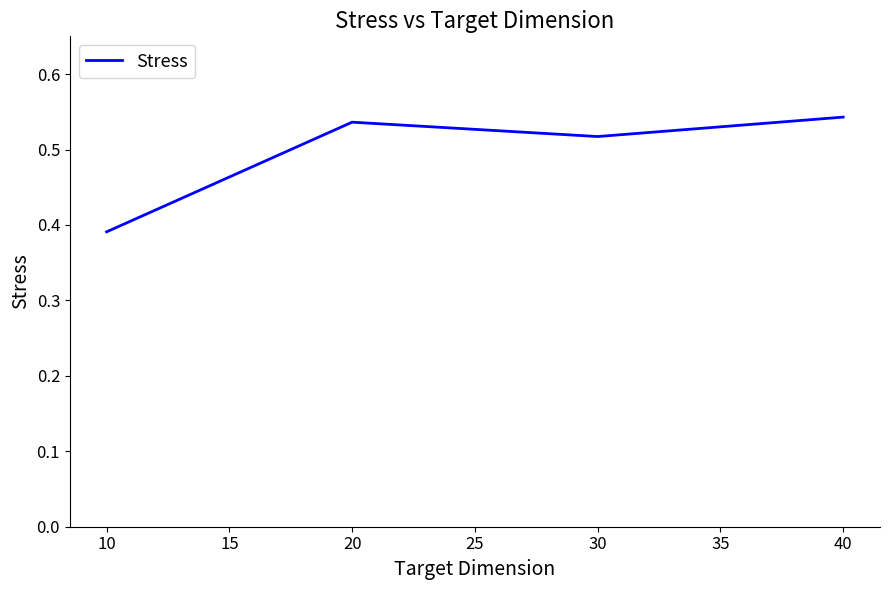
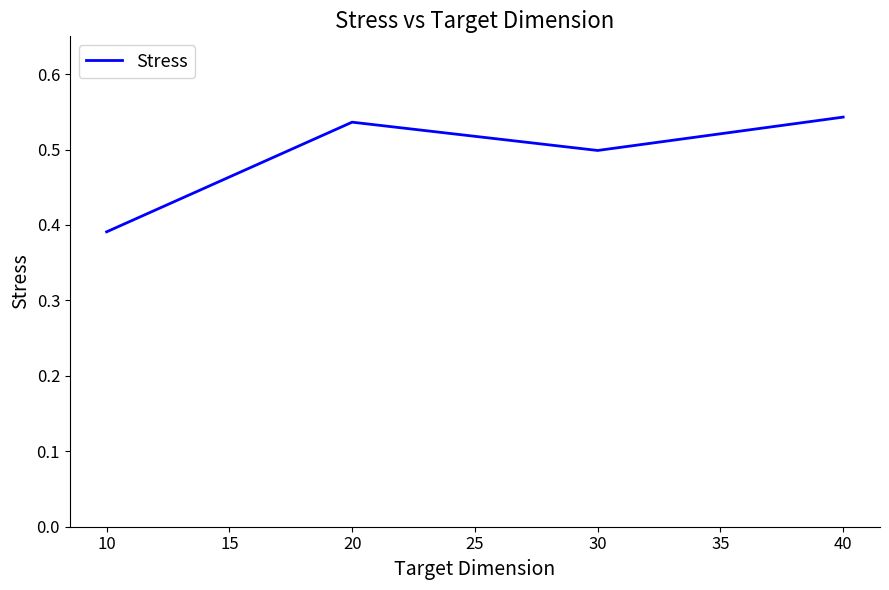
  {
    "10": 0.39,
    "20": 0.54,
-   "30": 0.52,
+   "30": 0.50,
    "40": 0.54
  }
